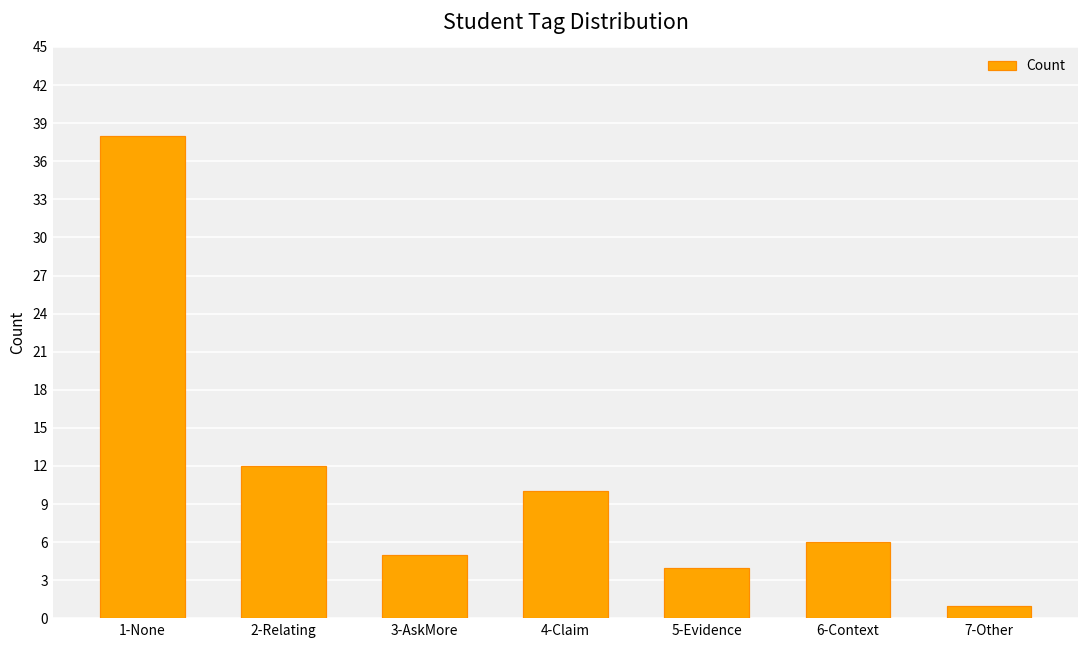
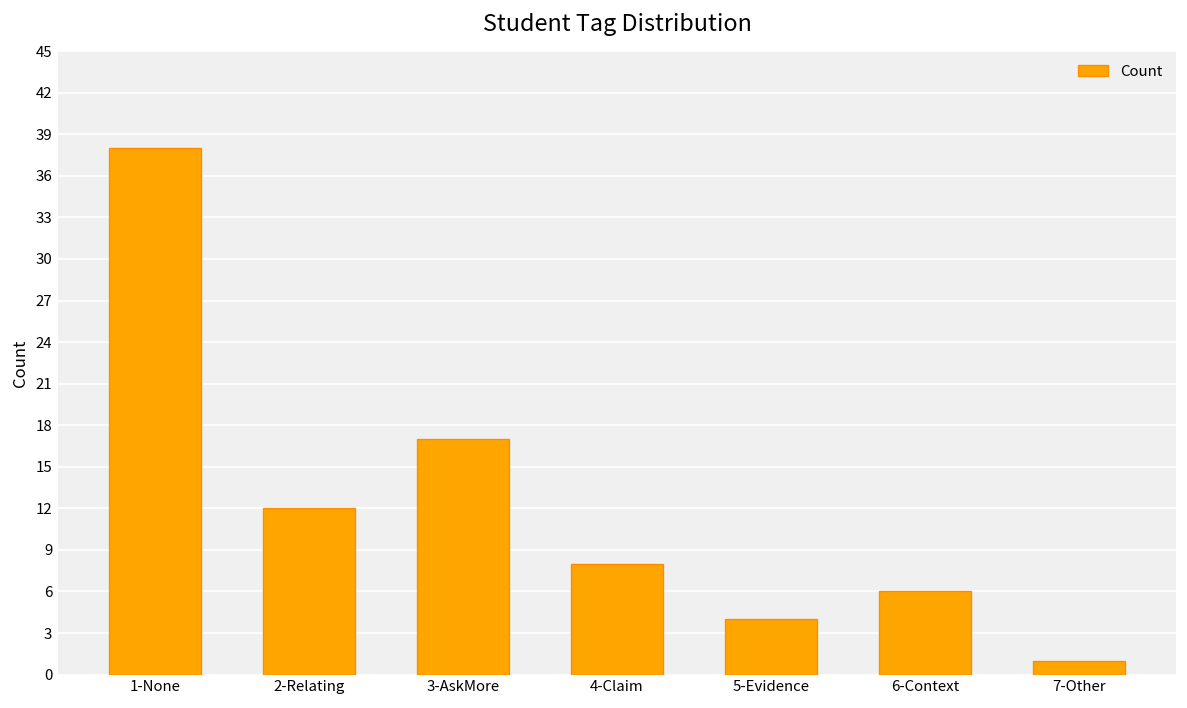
  {
    "1-None": 38,
    "2-Relating": 12,
-   "3-AskMore": 5,
-   "4-Claim": 10,
+   "3-AskMore": 17,
+   "4-Claim": 8,
    "5-Evidence": 4,
    "6-Context": 6,
    "7-Other": 1
  }
